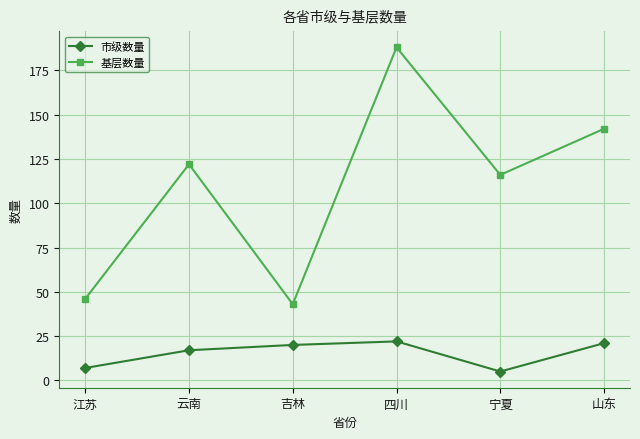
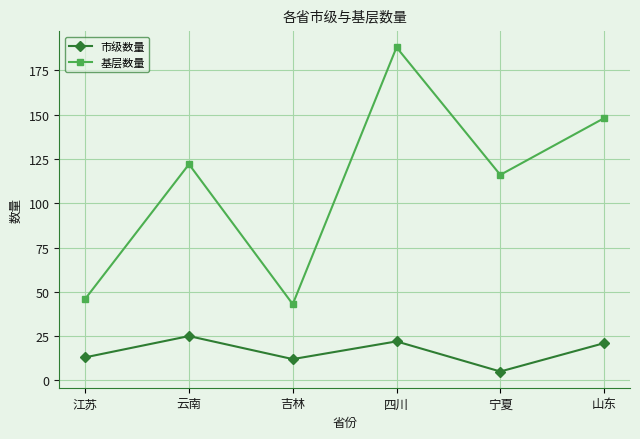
  {
    "市级数量": {
-     "江苏": 7,
-     "云南": 17,
-     "吉林": 20,
+     "江苏": 13,
+     "云南": 25,
+     "吉林": 12,
      "四川": 22,
      "宁夏": 5,
      "山东": 21
    },
    "基层数量": {
      "江苏": 46,
      "云南": 122,
      "吉林": 43,
      "四川": 188,
      "宁夏": 116,
-     "山东": 142
+     "山东": 148
    }
  }
